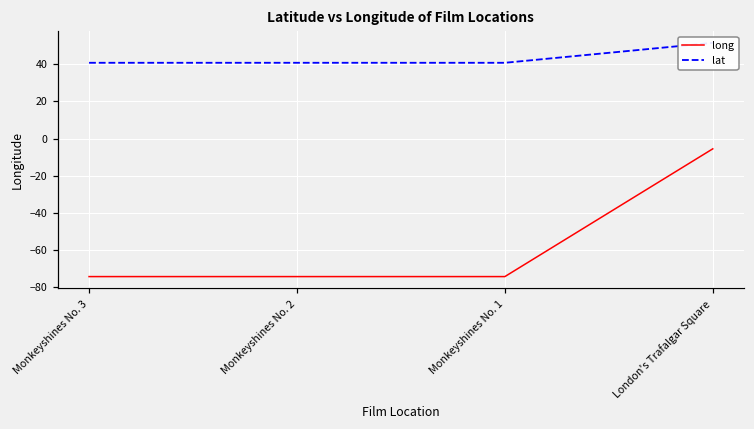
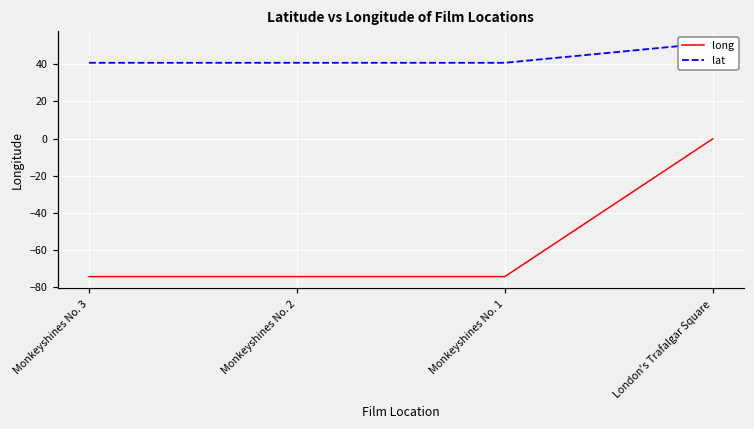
  {
    "long": {
      "Monkeyshines No. 3": -74,
      "Monkeyshines No. 2": -74,
      "Monkeyshines No. 1": -74,
-     "London's Trafalgar Square": -6
+     "London's Trafalgar Square": 0
    },
    "lat": {
      "Monkeyshines No. 3": 41,
      "Monkeyshines No. 2": 41,
      "Monkeyshines No. 1": 41
    }
  }
